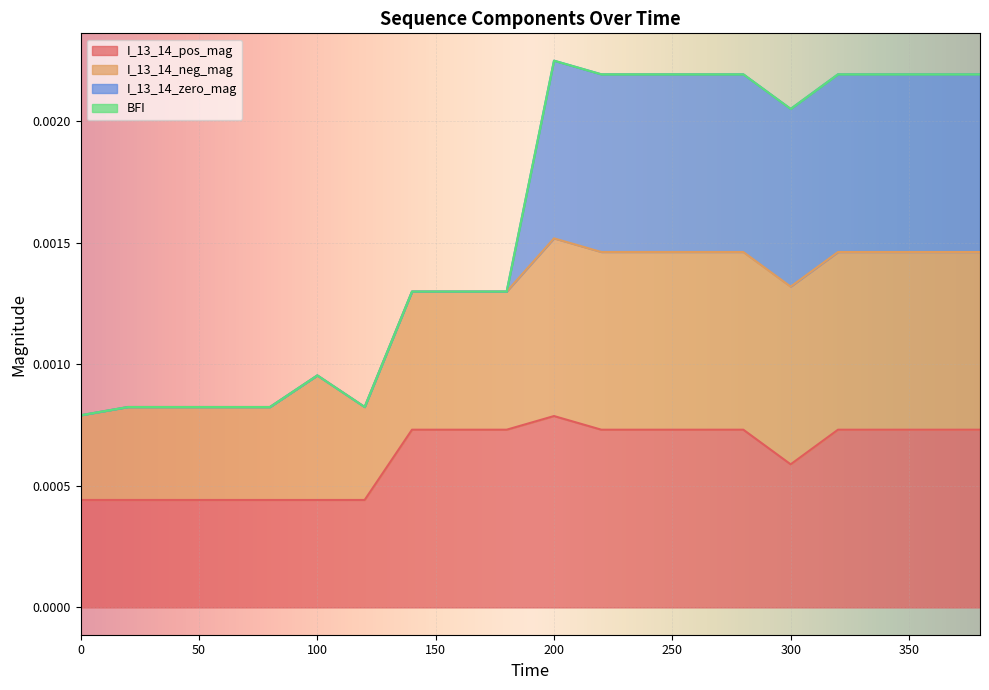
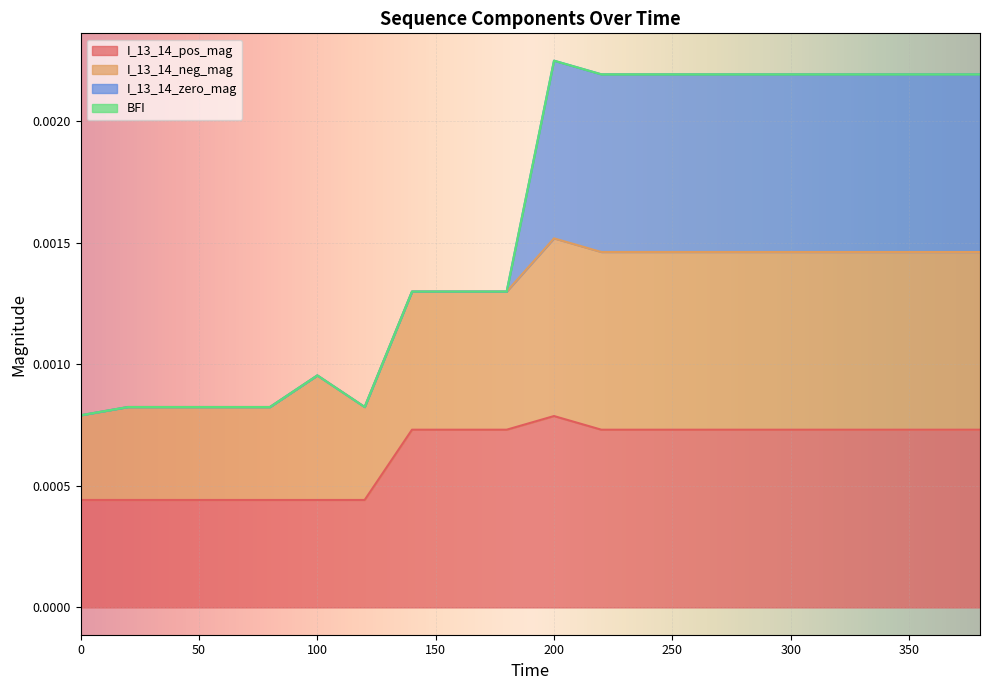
  {
    "I_13_14_pos_mag": {
      "0": 0.00044,
      "100": 0.00044,
      "200": 0.00079,
-     "300": 0.00059
+     "300": 0.00073
    },
    "I_13_14_neg_mag": {
      "200": 0.00073,
      "300": 0.00073
    }
  }
